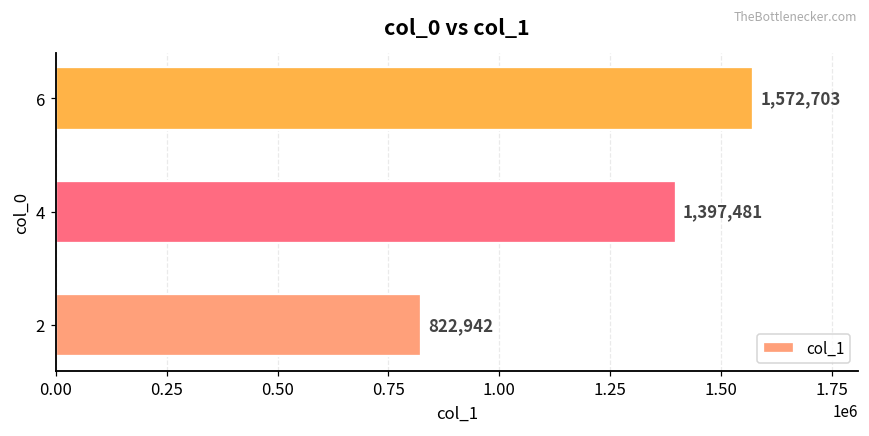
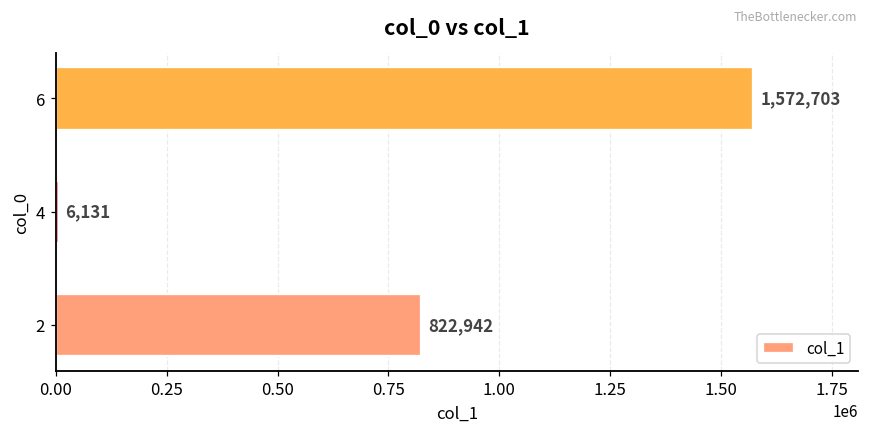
  {
    "6": "1,572,703",
-   "4": "1,397,481",
+   "4": "6,131",
    "2": "822,942"
  }
